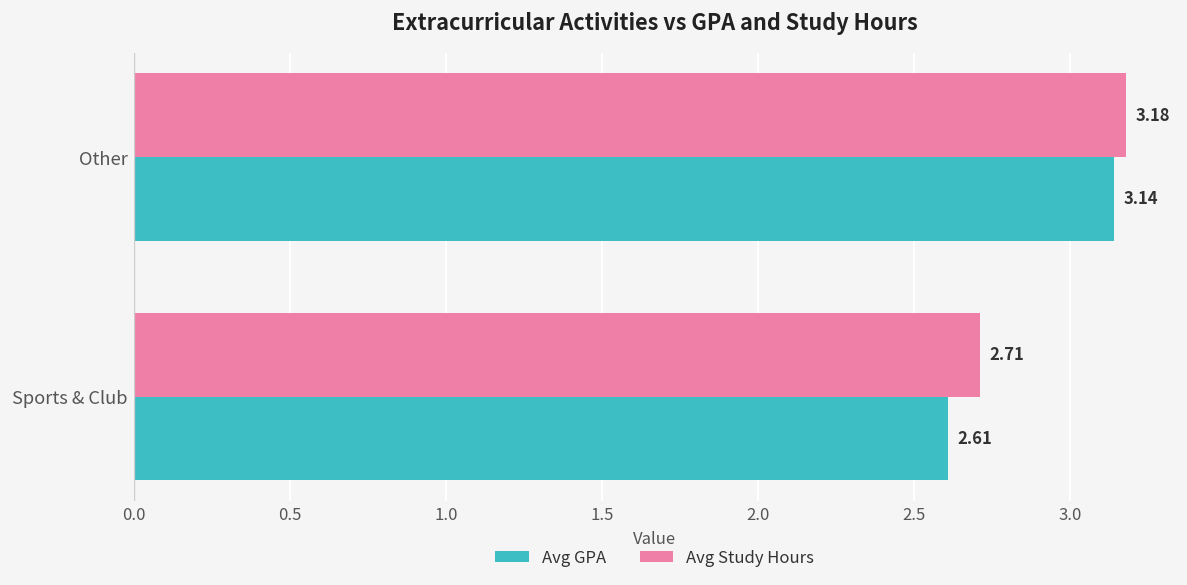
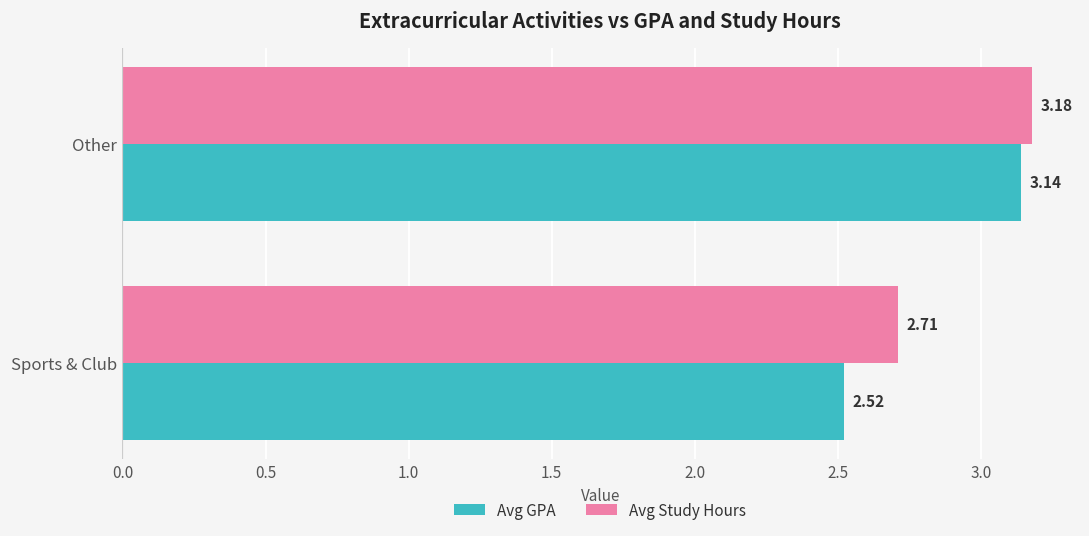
  {
    "Avg GPA": {
      "Other": 3.14,
-     "Sports & Club": 2.61
+     "Sports & Club": 2.52
    },
    "Avg Study Hours": {
      "Other": 3.18,
      "Sports & Club": 2.71
    }
  }
